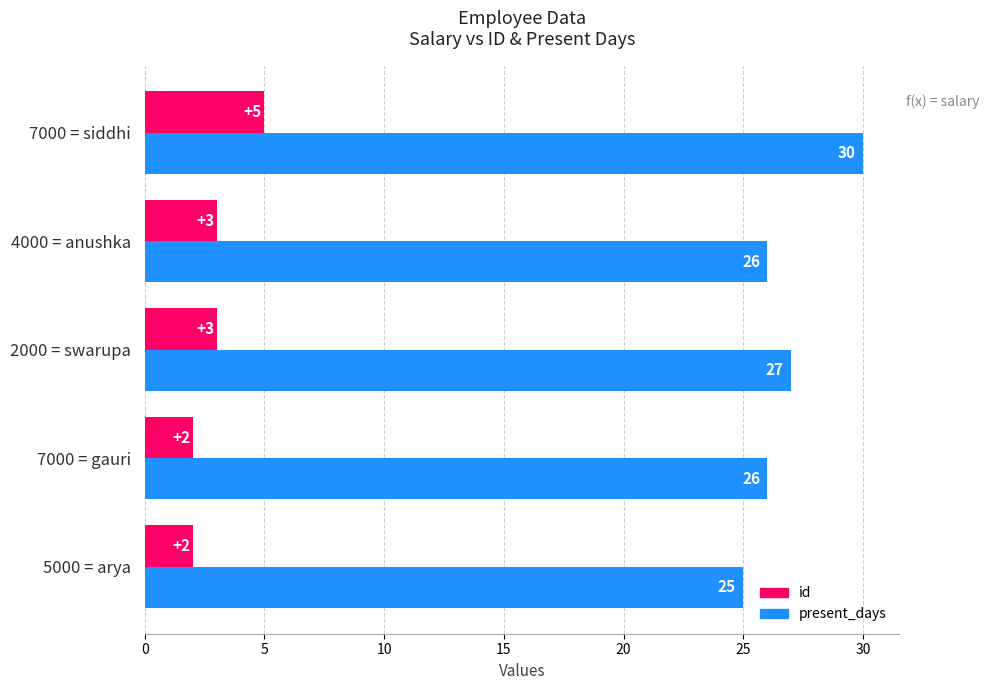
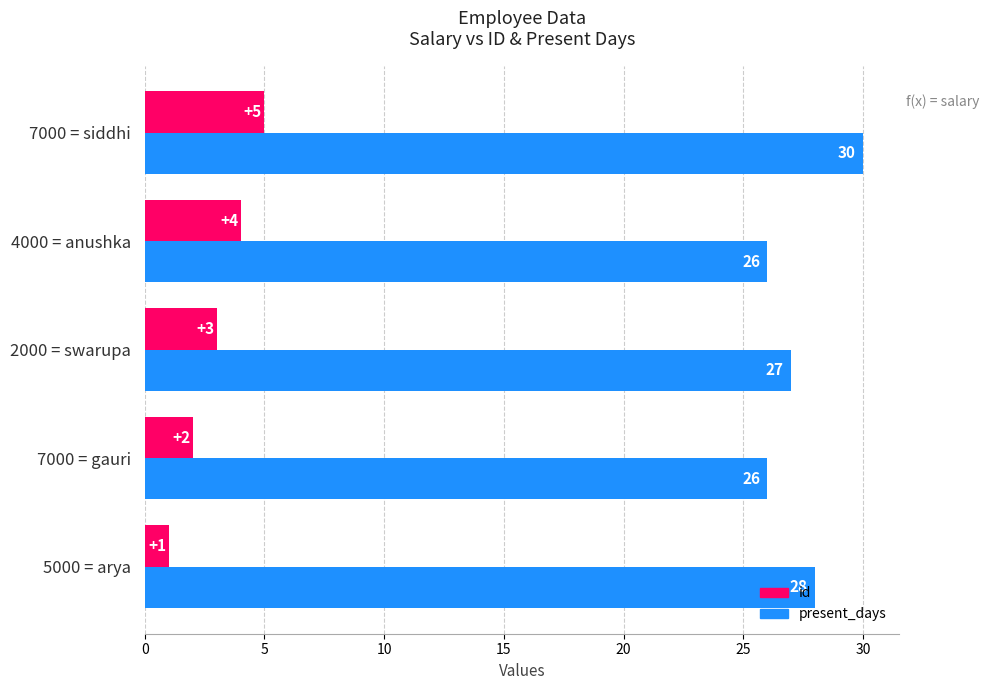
  {
    "id": {
      "7000 = siddhi": "+5",
-     "4000 = anushka": "+3",
+     "4000 = anushka": "+4",
      "2000 = swarupa": "+3",
      "7000 = gauri": "+2",
-     "5000 = arya": "+2"
+     "5000 = arya": "+1"
    },
    "present_days": {
      "7000 = siddhi": "30",
      "4000 = anushka": "26",
      "2000 = swarupa": "27",
      "7000 = gauri": "26",
-     "5000 = arya": "25"
+     "5000 = arya": "28"
    }
  }
